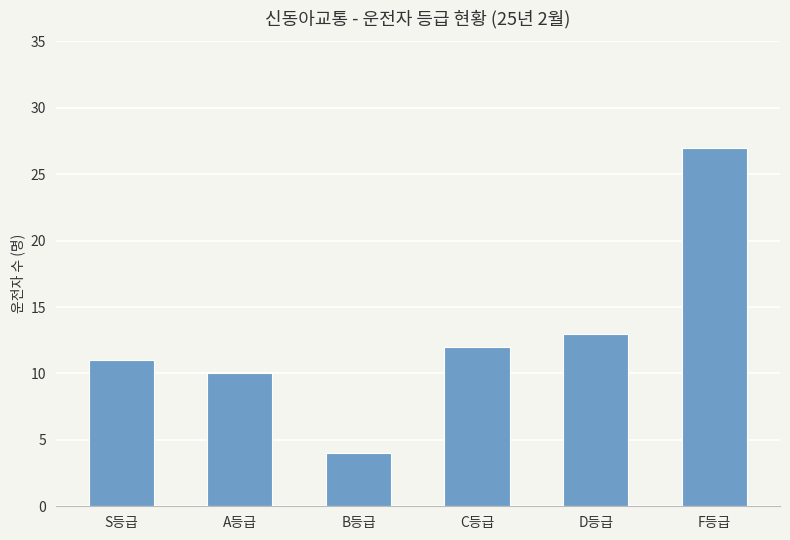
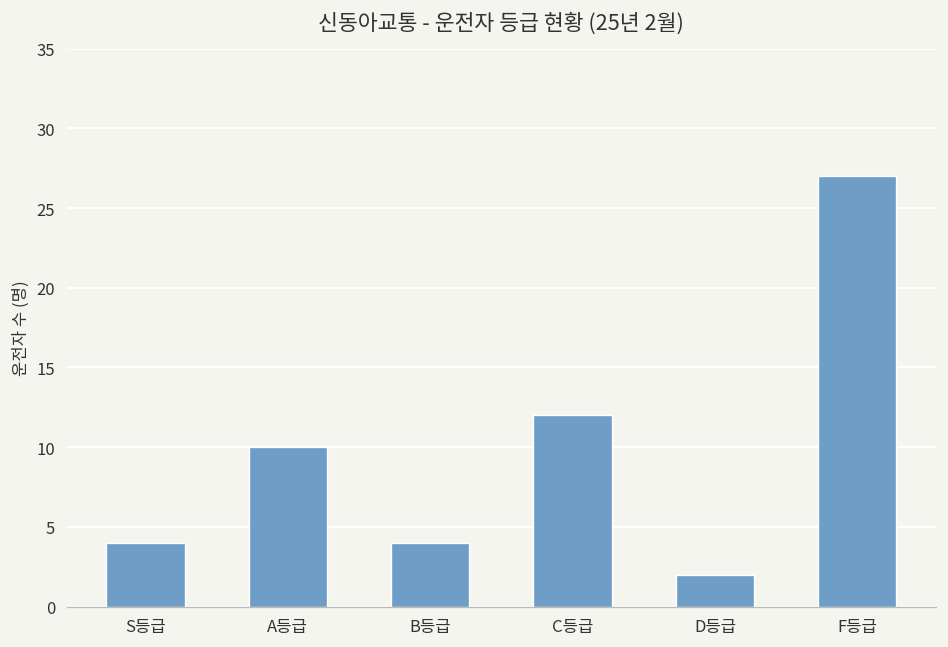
  {
-   "S등급": 11,
+   "S등급": 4,
    "A등급": 10,
    "B등급": 4,
    "C등급": 12,
-   "D등급": 13,
+   "D등급": 2,
    "F등급": 27
  }
